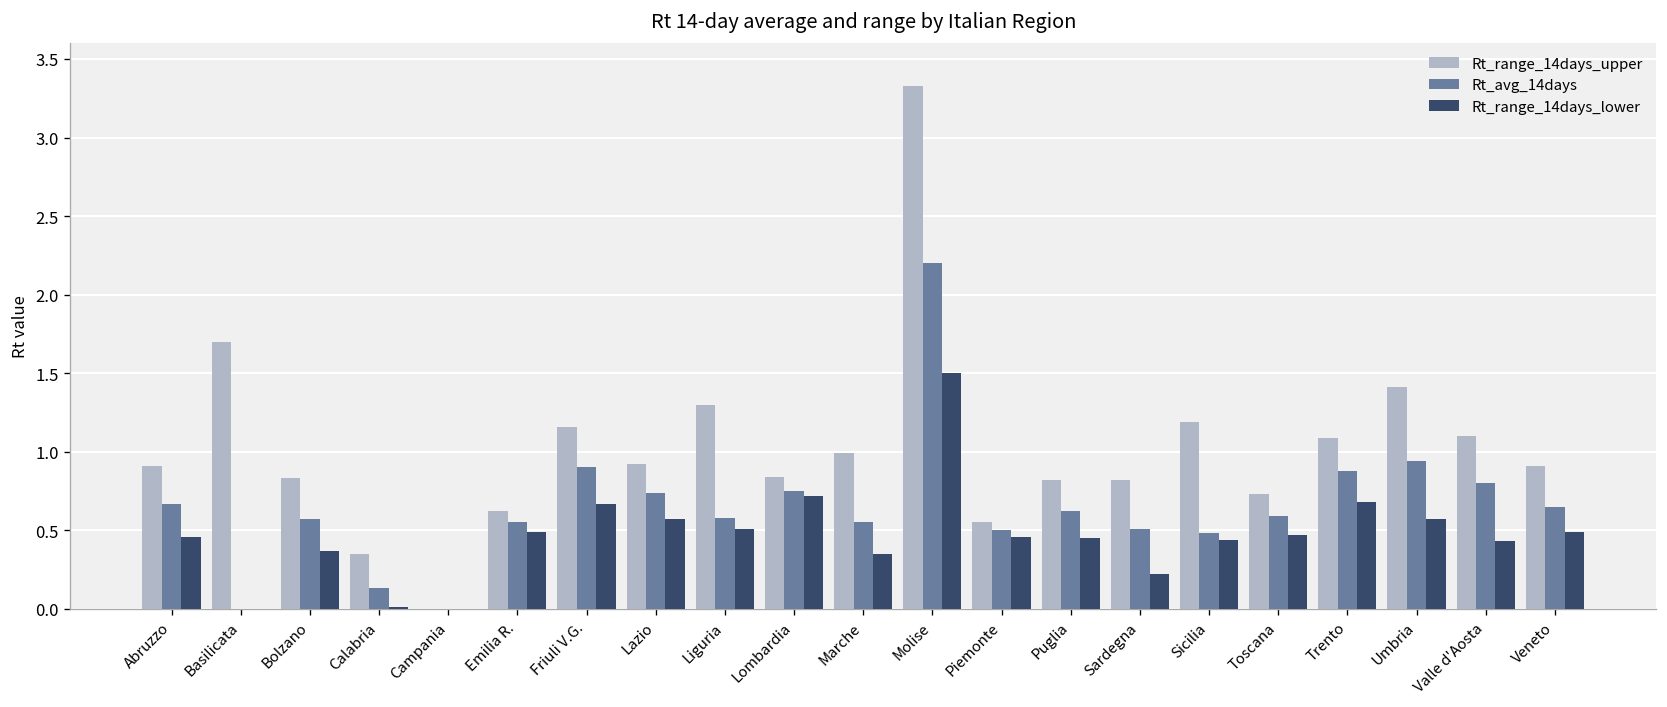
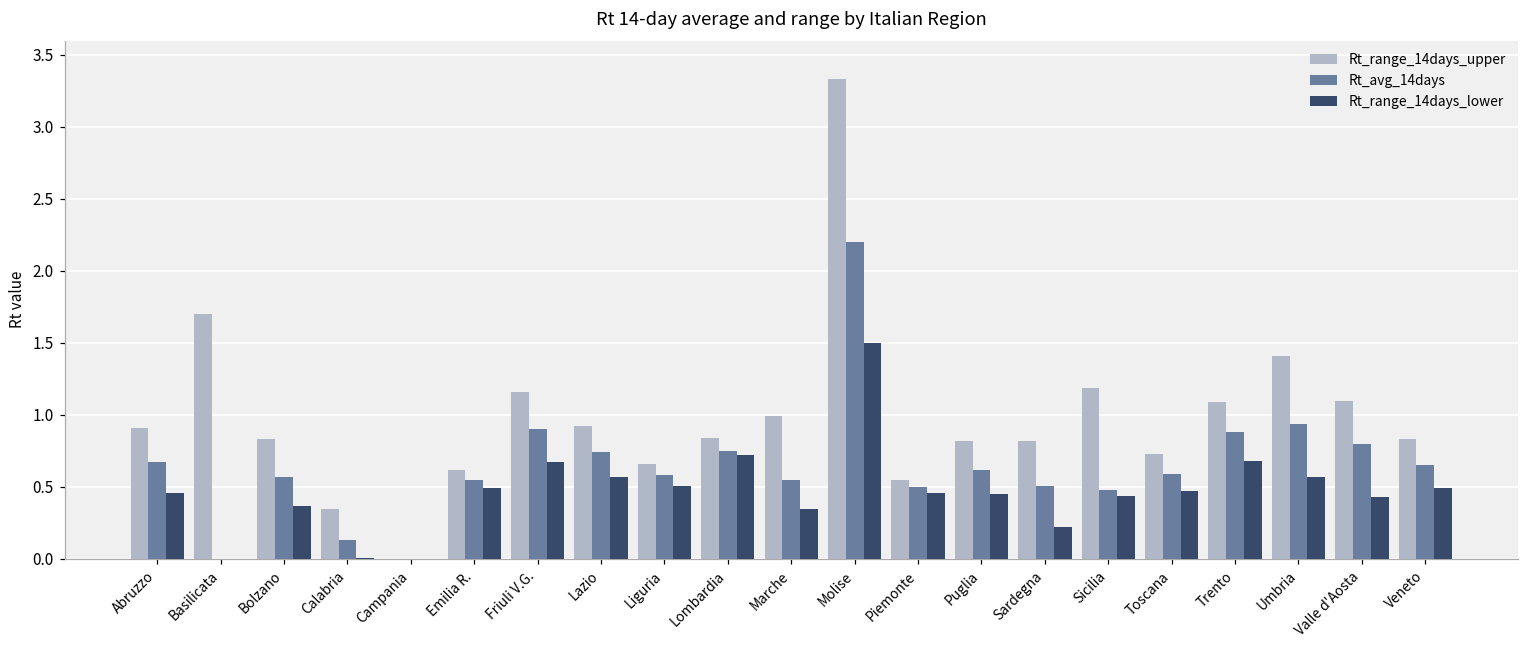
  {
    "Rt_range_14days_upper": {
      "Abruzzo": 0.91,
      "Basilicata": 1.70,
      "Bolzano": 0.83,
      "Calabria": 0.35,
      "Campania": 0.00,
      "Emilia R.": 0.62,
      "Friuli V.G.": 1.16,
      "Lazio": 0.92,
-     "Liguria": 1.30,
+     "Liguria": 0.66,
      "Lombardia": 0.84,
      "Marche": 0.99,
      "Molise": 3.33,
      "Piemonte": 0.55,
      "Puglia": 0.82,
      "Sardegna": 0.82,
      "Sicilia": 1.19,
      "Toscana": 0.73,
      "Trento": 1.09,
      "Umbria": 1.41,
      "Valle d'Aosta": 1.10,
-     "Veneto": 0.91
+     "Veneto": 0.83
    },
    "Rt_avg_14days": {
      "Abruzzo": 0.67,
      "Basilicata": 0.00,
      "Bolzano": 0.57,
      "Calabria": 0.13,
      "Campania": 0.00,
      "Emilia R.": 0.55,
      "Friuli V.G.": 0.90,
      "Lazio": 0.74,
      "Liguria": 0.58,
      "Lombardia": 0.75,
      "Marche": 0.55,
      "Molise": 2.20,
      "Piemonte": 0.50,
      "Puglia": 0.62,
      "Sardegna": 0.51,
      "Sicilia": 0.48,
      "Toscana": 0.59,
      "Trento": 0.88,
      "Umbria": 0.94,
      "Valle d'Aosta": 0.80,
      "Veneto": 0.65
    },
    "Rt_range_14days_lower": {
      "Abruzzo": 0.46,
      "Basilicata": 0.00,
      "Bolzano": 0.37,
      "Campania": 0.00,
      "Emilia R.": 0.49,
      "Friuli V.G.": 0.67,
      "Lazio": 0.57,
      "Liguria": 0.51,
      "Lombardia": 0.72,
      "Marche": 0.35,
      "Molise": 1.50,
      "Piemonte": 0.46,
      "Puglia": 0.45,
      "Sardegna": 0.22,
      "Sicilia": 0.44,
      "Toscana": 0.47,
      "Trento": 0.68,
      "Umbria": 0.57,
      "Valle d'Aosta": 0.43,
      "Veneto": 0.49
    }
  }
